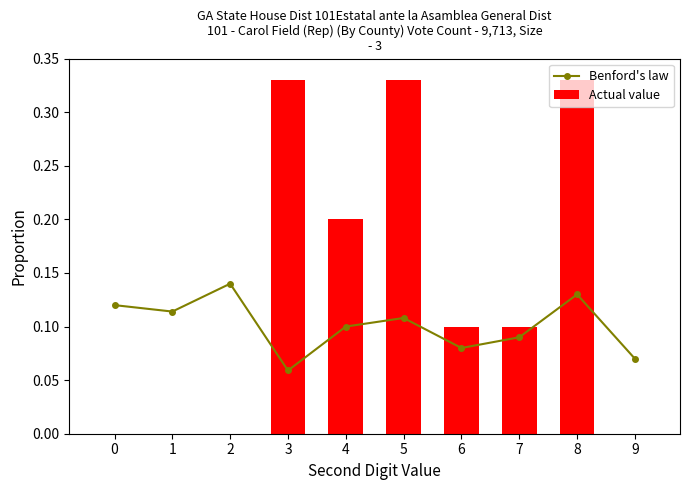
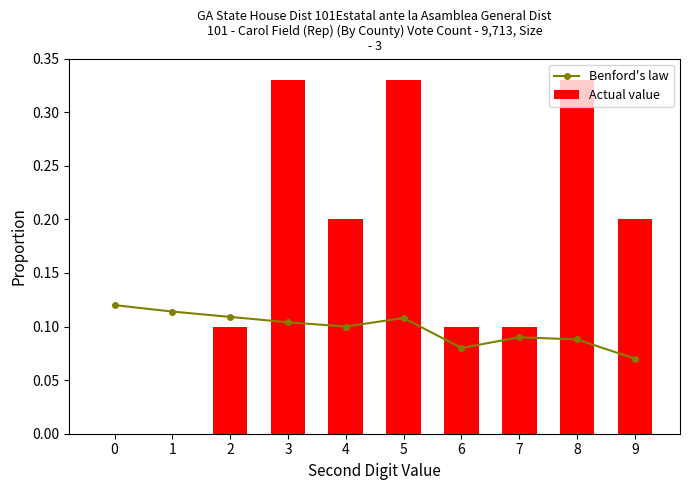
  {
    "Benford's law": {
      "0": 0.120,
      "1": 0.114,
-     "2": 0.140,
-     "3": 0.059,
+     "2": 0.109,
+     "3": 0.104,
      "4": 0.100,
      "5": 0.108,
      "6": 0.080,
      "7": 0.090,
-     "8": 0.130,
+     "8": 0.088,
      "9": 0.070
    },
    "Actual value": {
      "0": 0.0,
      "1": 0.0,
-     "2": 0.0,
+     "2": 0.1,
      "3": 0.330,
      "4": 0.2,
      "5": 0.330,
      "6": 0.1,
      "7": 0.1,
-     "9": 0.0
+     "9": 0.2
    }
  }
